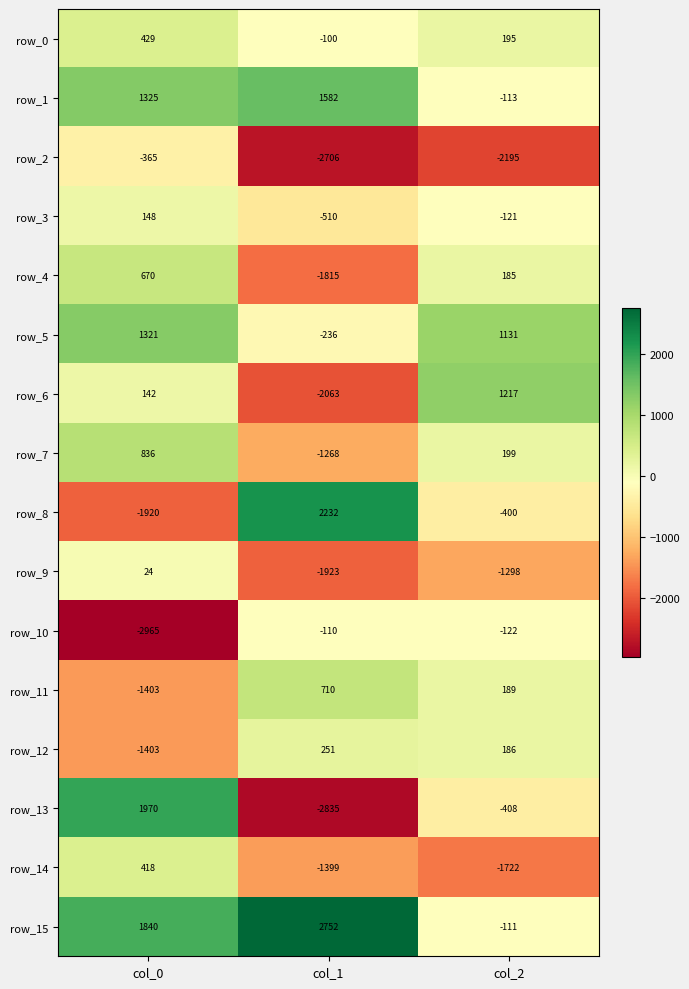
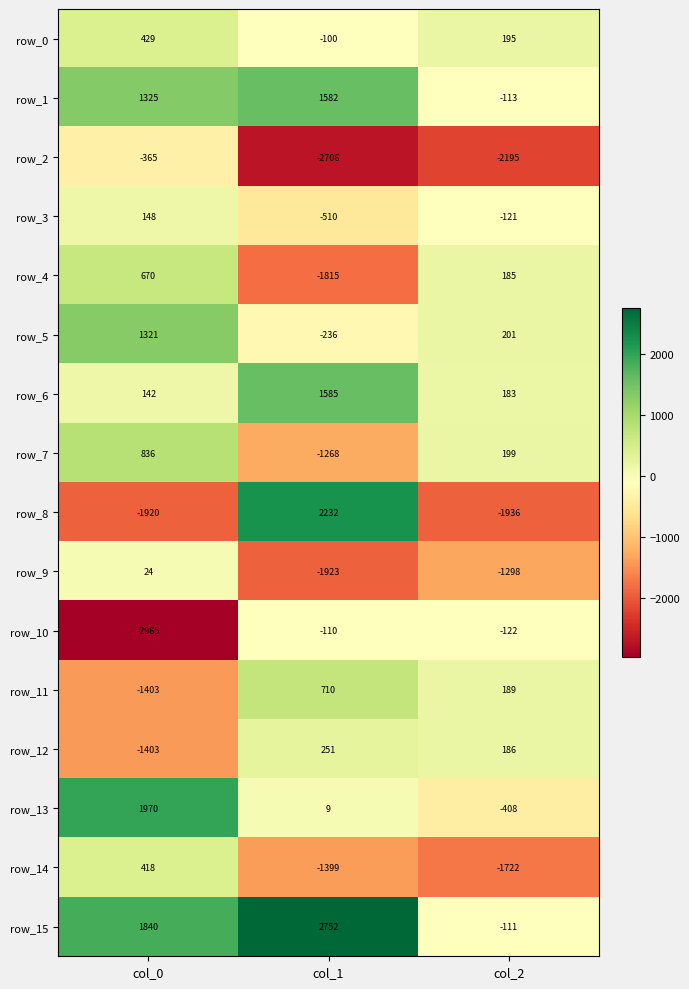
  {
    "row_0": {
      "col_0": 429,
      "col_1": -100,
      "col_2": 195
    },
    "row_1": {
      "col_0": 1325,
      "col_1": 1582,
      "col_2": -113
    },
    "row_2": {
      "col_0": -365,
      "col_1": -2706,
      "col_2": -2195
    },
    "row_3": {
      "col_0": 148,
      "col_1": -510,
      "col_2": -121
    },
    "row_4": {
      "col_0": 670,
      "col_1": -1815,
      "col_2": 185
    },
    "row_5": {
      "col_0": 1321,
      "col_1": -236,
-     "col_2": 1131
+     "col_2": 201
    },
    "row_6": {
      "col_0": 142,
-     "col_1": -2063,
-     "col_2": 1217
+     "col_1": 1585,
+     "col_2": 183
    },
    "row_7": {
      "col_0": 836,
      "col_1": -1268,
      "col_2": 199
    },
    "row_8": {
      "col_0": -1920,
      "col_1": 2232,
-     "col_2": -400
+     "col_2": -1936
    },
    "row_9": {
      "col_0": 24,
      "col_1": -1923,
      "col_2": -1298
    },
    "row_10": {
      "col_0": -2965,
      "col_1": -110,
      "col_2": -122
    },
    "row_11": {
      "col_0": -1403,
      "col_1": 710,
      "col_2": 189
    },
    "row_12": {
      "col_0": -1403,
      "col_1": 251,
      "col_2": 186
    },
    "row_13": {
      "col_0": 1970,
-     "col_1": -2835,
+     "col_1": 9,
      "col_2": -408
    },
    "row_14": {
      "col_0": 418,
      "col_1": -1399,
      "col_2": -1722
    },
    "row_15": {
      "col_0": 1840,
      "col_1": 2752,
      "col_2": -111
    }
  }
